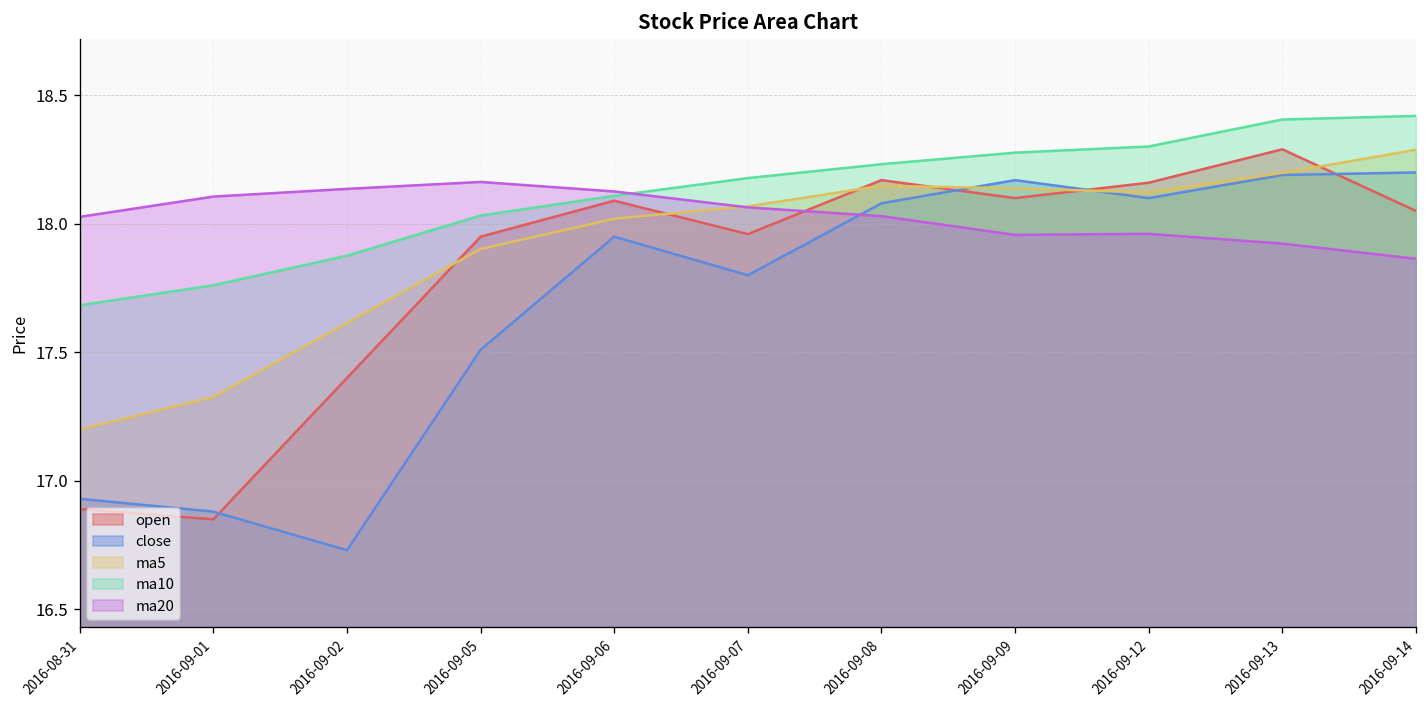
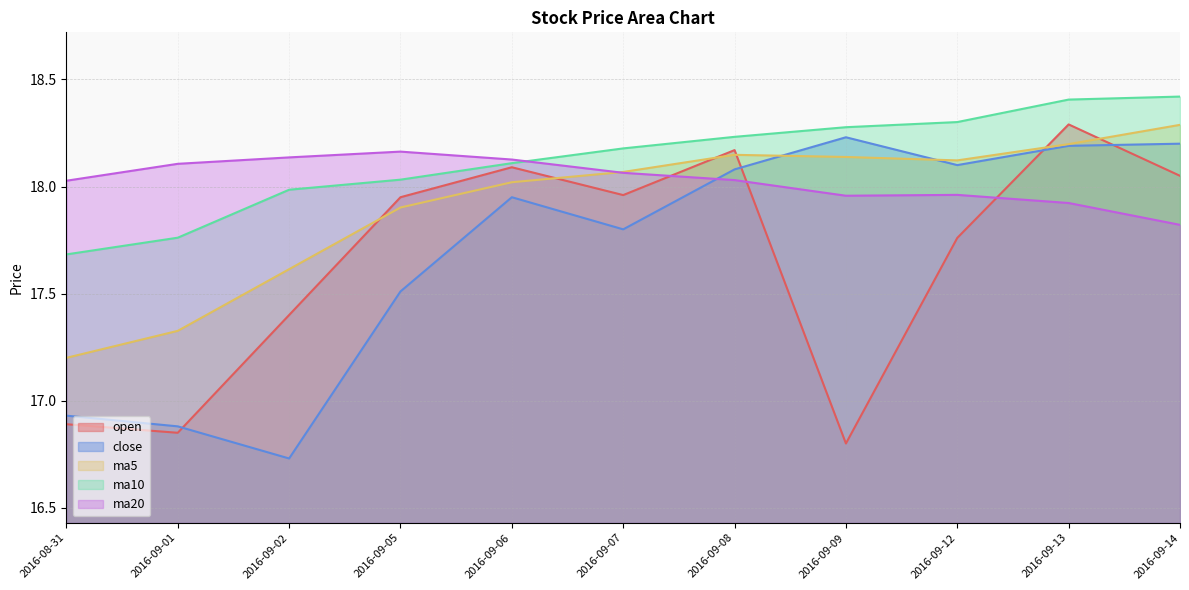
  {
    "open": {
      "2016-08-31": 16.89,
      "2016-09-01": 16.85,
      "2016-09-02": 17.40,
      "2016-09-05": 17.95,
      "2016-09-06": 18.09,
      "2016-09-07": 17.96,
      "2016-09-08": 18.17,
-     "2016-09-09": 18.1,
-     "2016-09-12": 18.16,
+     "2016-09-09": 16.8,
+     "2016-09-12": 17.76,
      "2016-09-13": 18.29,
      "2016-09-14": 18.05
    },
    "close": {
      "2016-08-31": 16.93,
      "2016-09-01": 16.88,
      "2016-09-02": 16.73,
      "2016-09-05": 17.51,
      "2016-09-06": 17.95,
      "2016-09-07": 17.80,
      "2016-09-08": 18.08,
-     "2016-09-09": 18.17,
+     "2016-09-09": 18.23,
      "2016-09-12": 18.10,
      "2016-09-14": 18.20
    },
    "ma5": {
      "2016-08-31": 17.20,
      "2016-09-01": 17.33,
      "2016-09-02": 17.61,
      "2016-09-05": 17.90,
      "2016-09-06": 18.02,
      "2016-09-08": 18.15,
      "2016-09-09": 18.14,
      "2016-09-12": 18.12,
      "2016-09-14": 18.29
    },
    "ma10": {
      "2016-08-31": 17.68,
      "2016-09-01": 17.76,
-     "2016-09-02": 17.88,
+     "2016-09-02": 17.99,
      "2016-09-05": 18.03,
      "2016-09-06": 18.11,
      "2016-09-07": 18.18,
      "2016-09-08": 18.23,
      "2016-09-09": 18.28,
      "2016-09-12": 18.30,
      "2016-09-13": 18.41,
      "2016-09-14": 18.42
    },
    "ma20": {
      "2016-08-31": 18.03,
      "2016-09-01": 18.11,
      "2016-09-02": 18.14,
      "2016-09-05": 18.16,
      "2016-09-06": 18.13,
      "2016-09-08": 18.03,
      "2016-09-09": 17.96,
      "2016-09-12": 17.96,
      "2016-09-13": 17.92,
-     "2016-09-14": 17.86
+     "2016-09-14": 17.82
    }
  }
